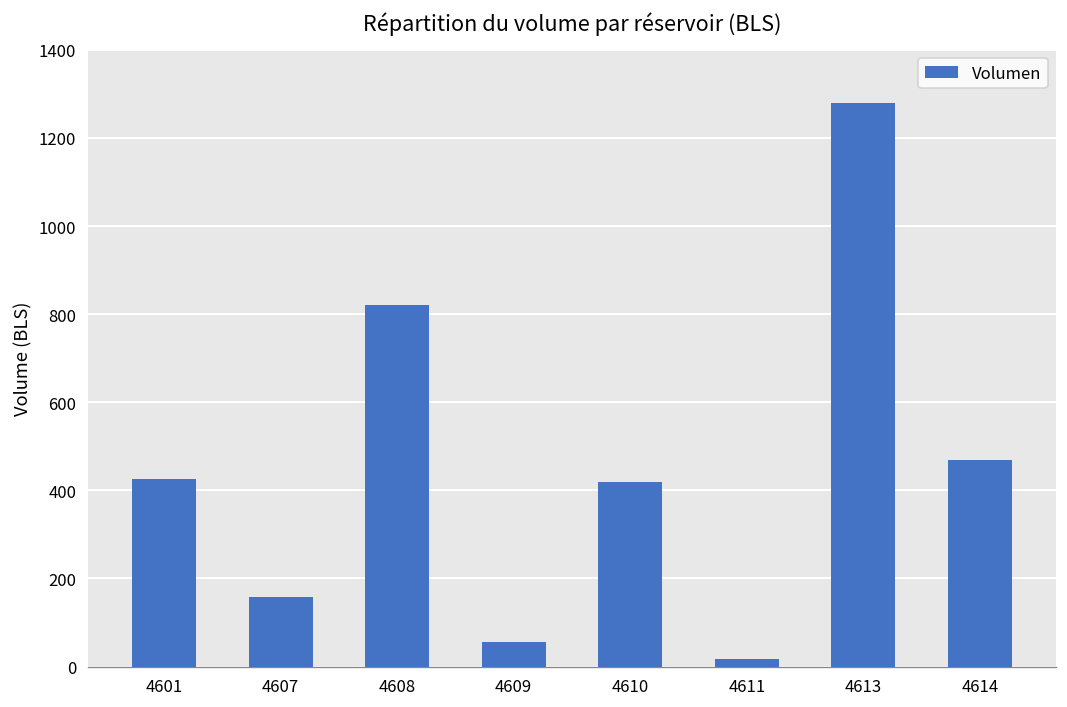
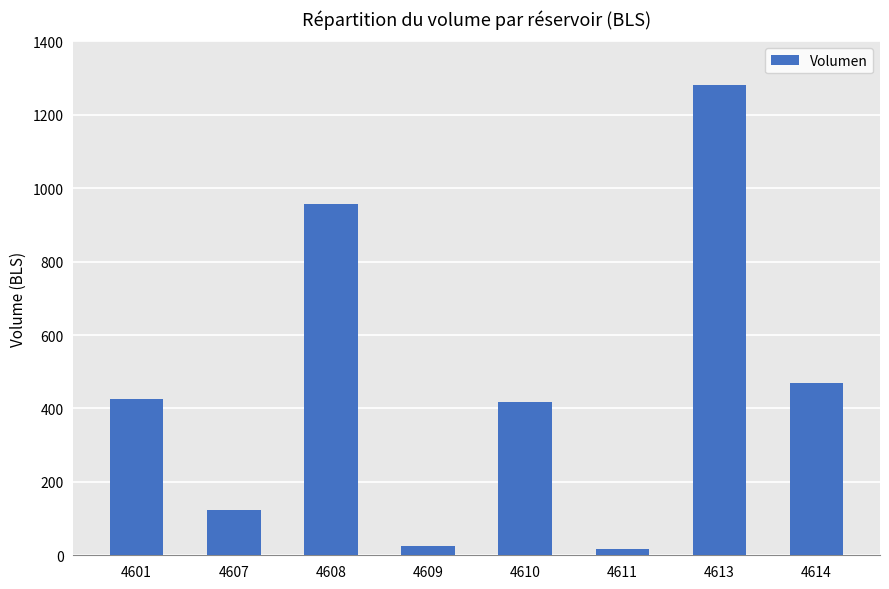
  {
    "4601": 430,
-   "4607": 160,
-   "4608": 820,
-   "4609": 60,
+   "4607": 120,
+   "4608": 960,
+   "4609": 30,
    "4610": 420,
    "4611": 20,
    "4613": 1280,
    "4614": 470
  }
